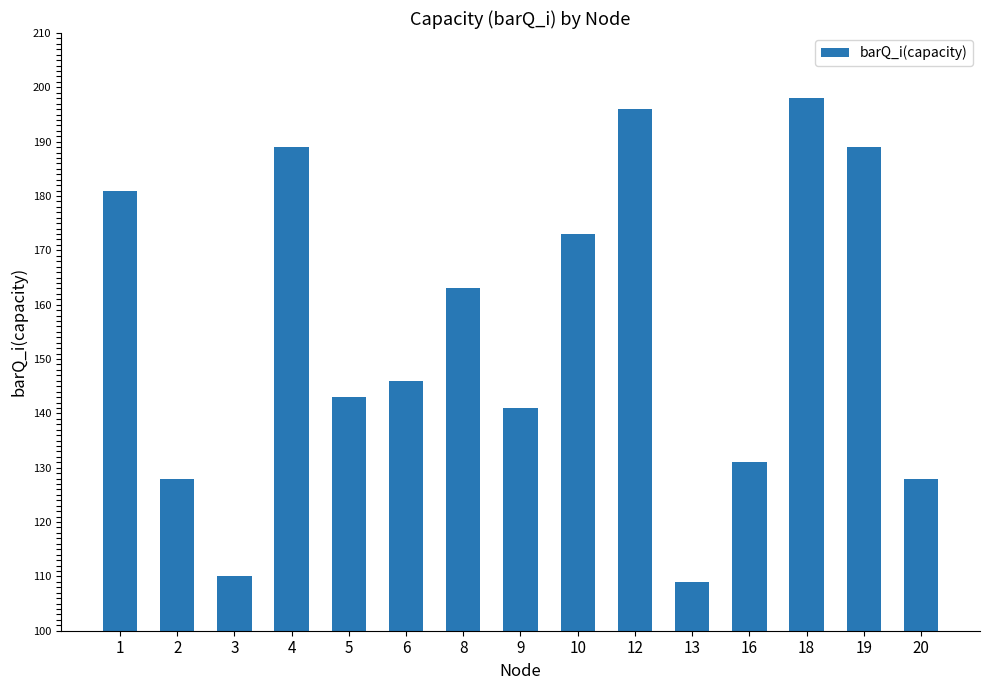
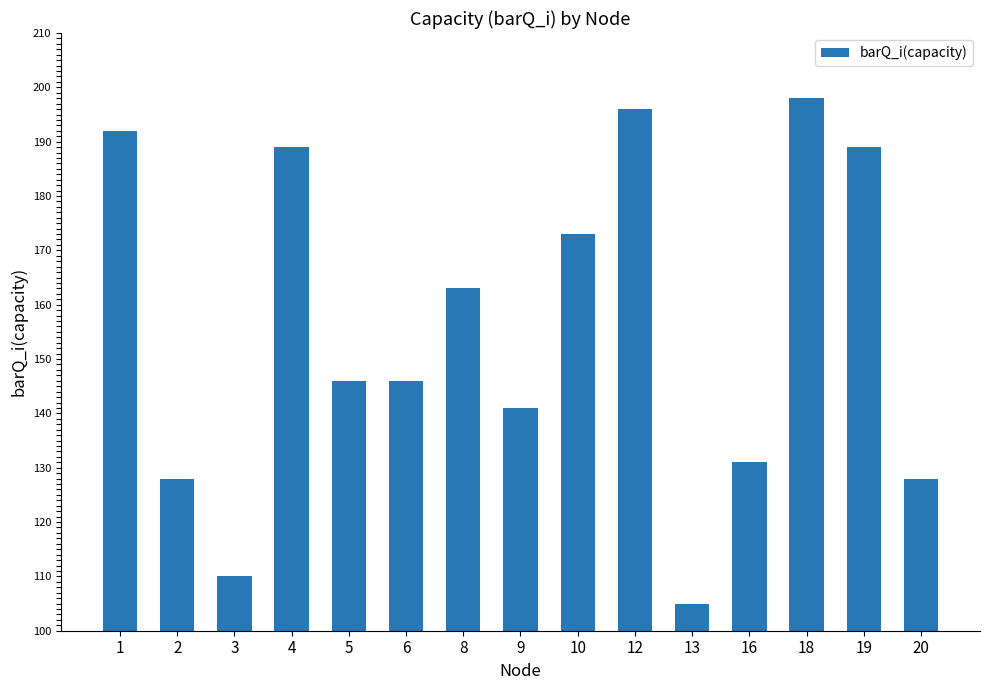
  {
-   "1": 181,
+   "1": 192,
    "2": 128,
    "3": 110,
    "4": 189,
-   "5": 143,
+   "5": 146,
    "6": 146,
    "8": 163,
    "9": 141,
    "10": 173,
    "12": 196,
-   "13": 109,
+   "13": 105,
    "16": 131,
    "18": 198,
    "19": 189,
    "20": 128
  }
